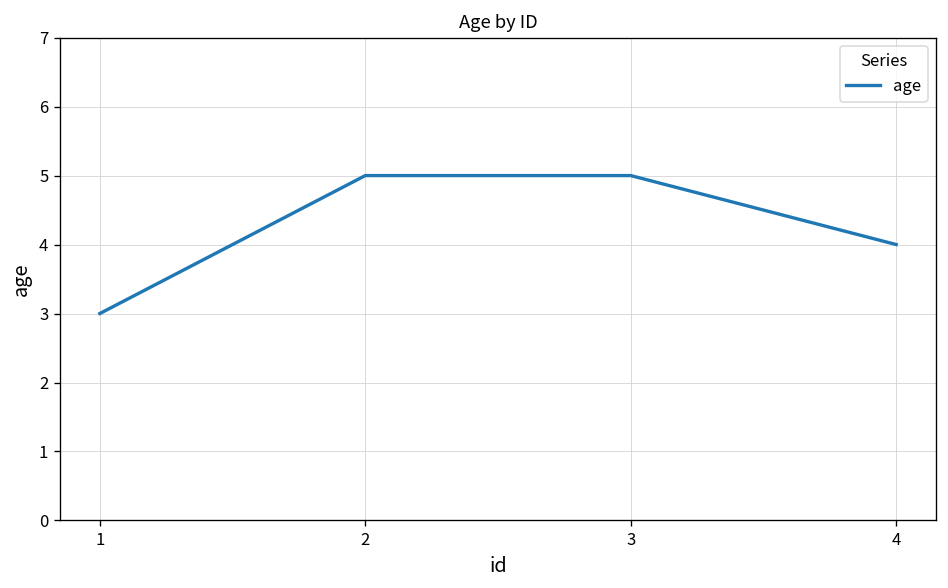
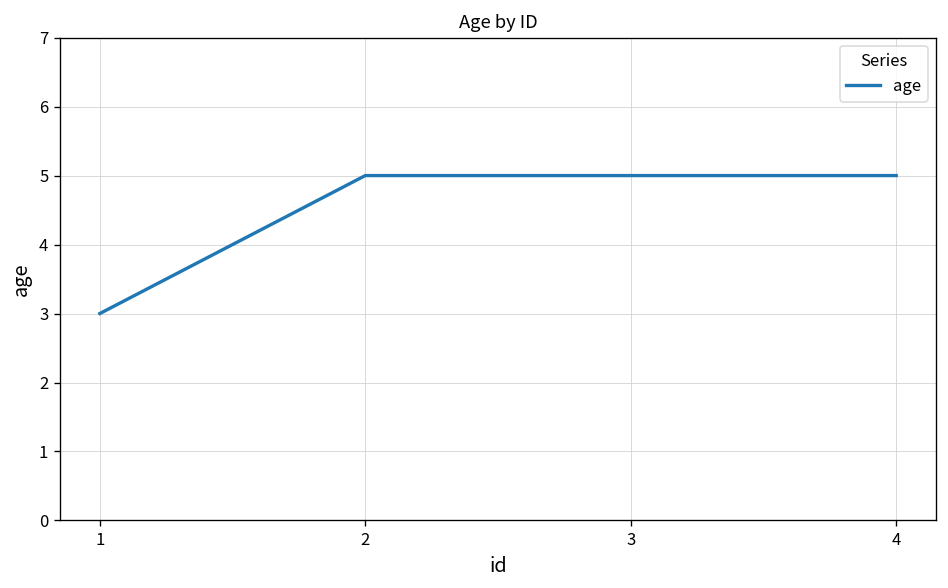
  {
    "1": 3,
    "2": 5,
    "3": 5,
-   "4": 4
+   "4": 5
  }
